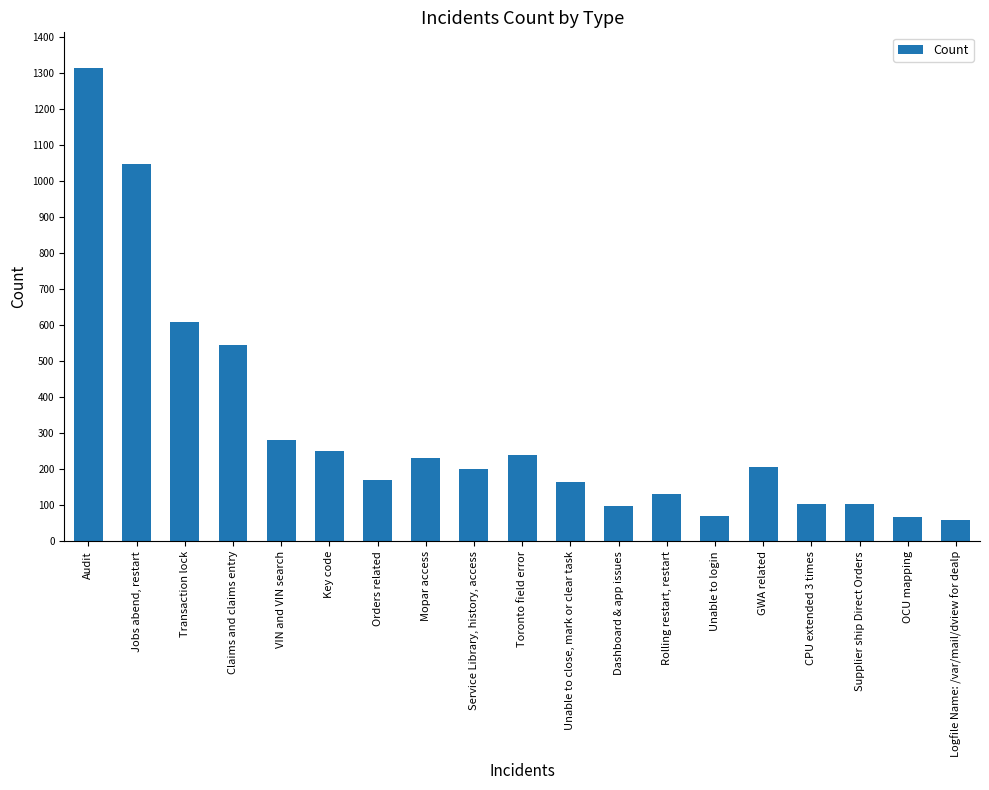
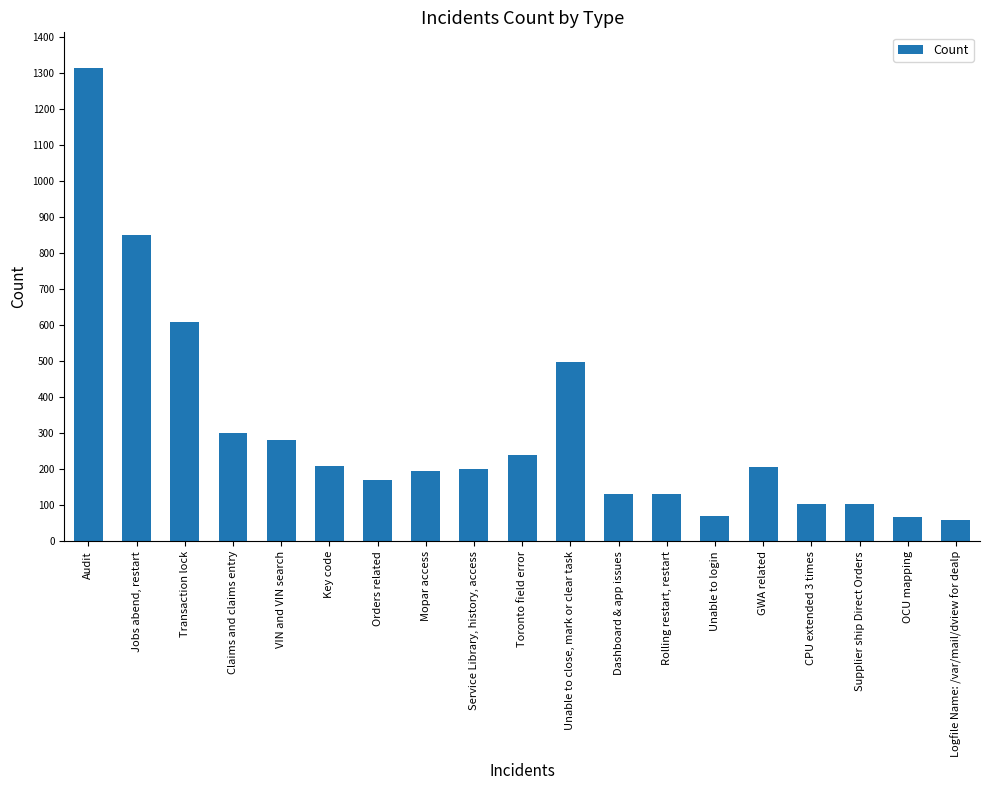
  {
    "Audit": 1310,
-   "Jobs abend, restart": 1050,
+   "Jobs abend, restart": 850,
    "Transaction lock": 610,
-   "Claims and claims entry": 550,
+   "Claims and claims entry": 300,
    "VIN and VIN search": 280,
-   "Key code": 250,
+   "Key code": 210,
    "Orders related": 170,
-   "Mopar access": 230,
+   "Mopar access": 190,
    "Service Library, history, access": 200,
    "Toronto field error": 240,
-   "Unable to close, mark or clear task": 170,
-   "Dashboard & app issues": 100,
+   "Unable to close, mark or clear task": 500,
+   "Dashboard & app issues": 130,
    "Rolling restart, restart": 130,
    "Unable to login": 70,
    "GWA related": 210,
    "CPU extended 3 times": 100,
    "Supplier ship Direct Orders": 100,
    "OCU mapping": 70,
    "Logfile Name: /var/mail/dview for dealp": 60
  }
